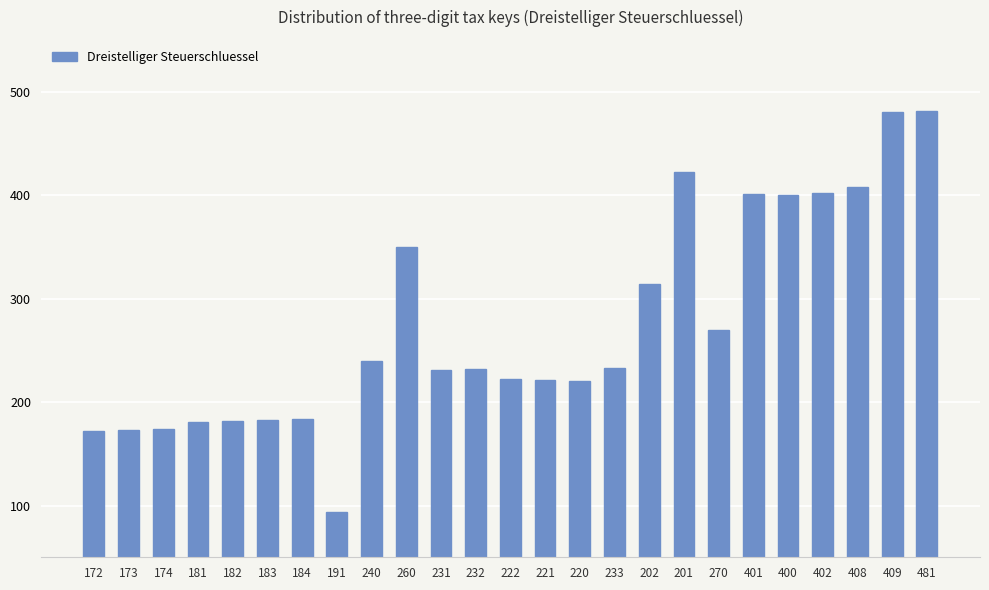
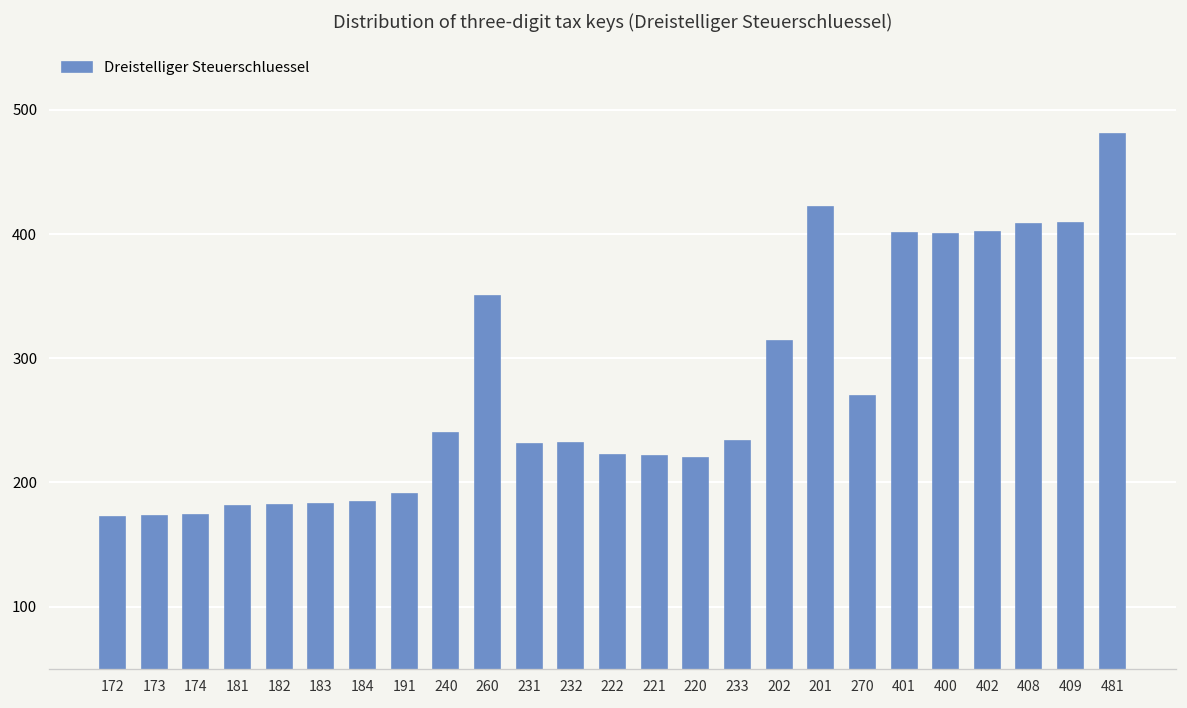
  {
    "172": 172,
    "173": 173,
    "174": 174,
    "181": 181,
    "182": 182,
    "183": 183,
    "184": 184,
-   "191": 94,
+   "191": 191,
    "240": 240,
    "260": 350,
    "231": 231,
    "232": 232,
    "222": 222,
    "221": 221,
    "220": 220,
    "233": 233,
    "202": 314,
    "201": 422,
    "270": 270,
    "401": 401,
    "400": 400,
    "402": 402,
    "408": 408,
-   "409": 480,
+   "409": 409,
    "481": 481
  }
